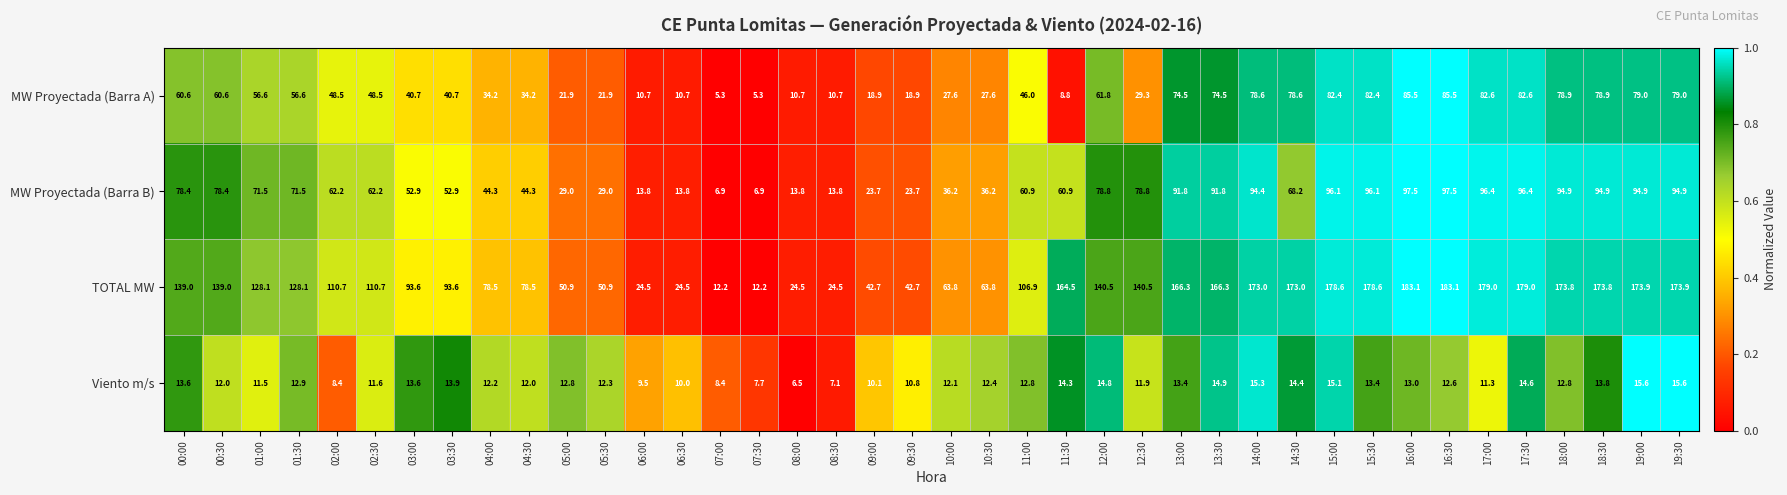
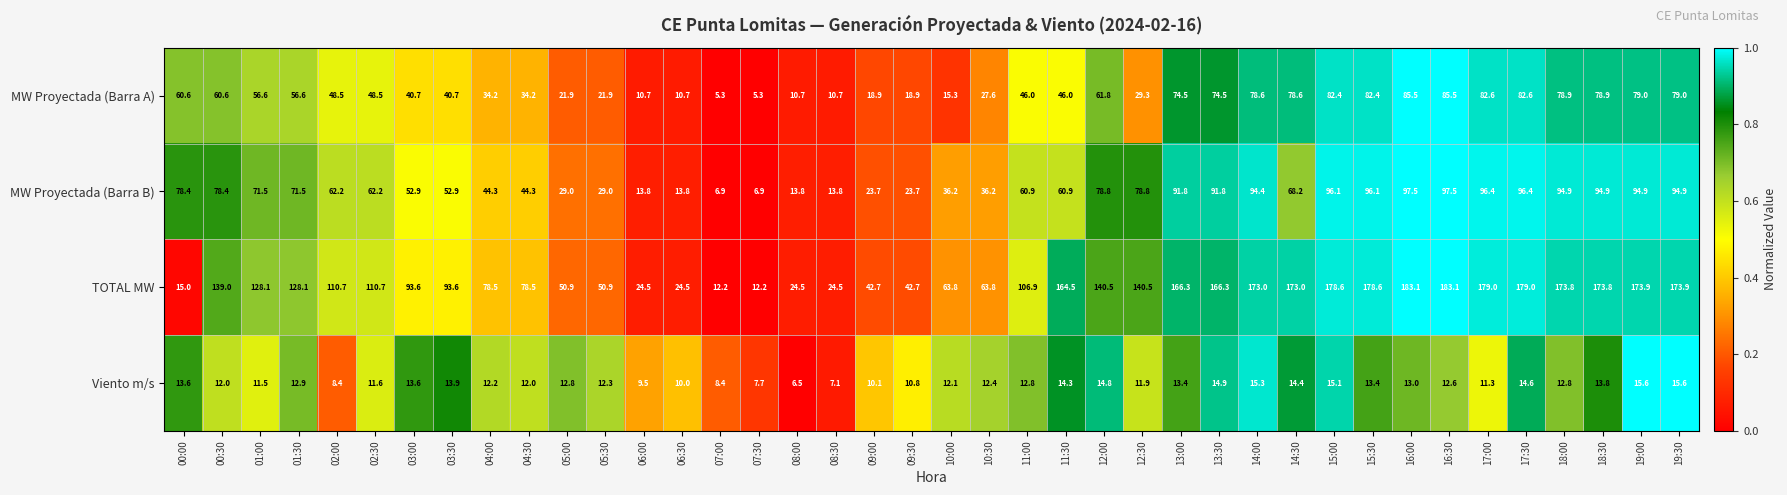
  {
    "MW Proyectada (Barra A)": {
      "00:00": 60.6,
      "00:30": 60.6,
      "01:00": 56.6,
      "01:30": 56.6,
      "02:00": 48.5,
      "02:30": 48.5,
      "03:00": 40.7,
      "03:30": 40.7,
      "04:00": 34.2,
      "04:30": 34.2,
      "05:00": 21.9,
      "05:30": 21.9,
      "06:00": 10.7,
      "06:30": 10.7,
      "07:00": 5.3,
      "07:30": 5.3,
      "08:00": 10.7,
      "08:30": 10.7,
      "09:00": 18.9,
      "09:30": 18.9,
-     "10:00": 27.6,
+     "10:00": 15.3,
      "10:30": 27.6,
      "11:00": 46.0,
-     "11:30": 8.8,
+     "11:30": 46.0,
      "12:00": 61.8,
      "12:30": 29.3,
      "13:00": 74.5,
      "13:30": 74.5,
      "14:00": 78.6,
      "14:30": 78.6,
      "15:00": 82.4,
      "15:30": 82.4,
      "16:00": 85.5,
      "16:30": 85.5,
      "17:00": 82.6,
      "17:30": 82.6,
      "18:00": 78.9,
      "18:30": 78.9,
      "19:00": 79.0,
      "19:30": 79.0
    },
    "MW Proyectada (Barra B)": {
      "00:00": 78.4,
      "00:30": 78.4,
      "01:00": 71.5,
      "01:30": 71.5,
      "02:00": 62.2,
      "02:30": 62.2,
      "03:00": 52.9,
      "03:30": 52.9,
      "04:00": 44.3,
      "04:30": 44.3,
      "05:00": 29.0,
      "05:30": 29.0,
      "06:00": 13.8,
      "06:30": 13.8,
      "07:00": 6.9,
      "07:30": 6.9,
      "08:00": 13.8,
      "08:30": 13.8,
      "09:00": 23.7,
      "09:30": 23.7,
      "10:00": 36.2,
      "10:30": 36.2,
      "11:00": 60.9,
      "11:30": 60.9,
      "12:00": 78.8,
      "12:30": 78.8,
      "13:00": 91.8,
      "13:30": 91.8,
      "14:00": 94.4,
      "14:30": 68.2,
      "15:00": 96.1,
      "15:30": 96.1,
      "16:00": 97.5,
      "16:30": 97.5,
      "17:00": 96.4,
      "17:30": 96.4,
      "18:00": 94.9,
      "18:30": 94.9,
      "19:00": 94.9,
      "19:30": 94.9
    },
    "TOTAL MW": {
-     "00:00": 139.0,
+     "00:00": 15.0,
      "00:30": 139.0,
      "01:00": 128.1,
      "01:30": 128.1,
      "02:00": 110.7,
      "02:30": 110.7,
      "03:00": 93.6,
      "03:30": 93.6,
      "04:00": 78.5,
      "04:30": 78.5,
      "05:00": 50.9,
      "05:30": 50.9,
      "06:00": 24.5,
      "06:30": 24.5,
      "07:00": 12.2,
      "07:30": 12.2,
      "08:00": 24.5,
      "08:30": 24.5,
      "09:00": 42.7,
      "09:30": 42.7,
      "10:00": 63.8,
      "10:30": 63.8,
      "11:00": 106.9,
      "11:30": 164.5,
      "12:00": 140.5,
      "12:30": 140.5,
      "13:00": 166.3,
      "13:30": 166.3,
      "14:00": 173.0,
      "14:30": 173.0,
      "15:00": 178.6,
      "15:30": 178.6,
      "16:00": 183.1,
      "16:30": 183.1,
      "17:00": 179.0,
      "17:30": 179.0,
      "18:00": 173.8,
      "18:30": 173.8,
      "19:00": 173.9,
      "19:30": 173.9
    },
    "Viento m/s": {
      "00:00": 13.6,
      "00:30": 12.0,
      "01:00": 11.5,
      "01:30": 12.9,
      "02:00": 8.4,
      "02:30": 11.6,
      "03:00": 13.6,
      "03:30": 13.9,
      "04:00": 12.2,
      "04:30": 12.0,
      "05:00": 12.8,
      "05:30": 12.3,
      "06:00": 9.5,
      "06:30": 10.0,
      "07:00": 8.4,
      "07:30": 7.7,
      "08:00": 6.5,
      "08:30": 7.1,
      "09:00": 10.1,
      "09:30": 10.8,
      "10:00": 12.1,
      "10:30": 12.4,
      "11:00": 12.8,
      "11:30": 14.3,
      "12:00": 14.8,
      "12:30": 11.9,
      "13:00": 13.4,
      "13:30": 14.9,
      "14:00": 15.3,
      "14:30": 14.4,
      "15:00": 15.1,
      "15:30": 13.4,
      "16:00": 13.0,
      "16:30": 12.6,
      "17:00": 11.3,
      "17:30": 14.6,
      "18:00": 12.8,
      "18:30": 13.8,
      "19:00": 15.6,
      "19:30": 15.6
    }
  }
